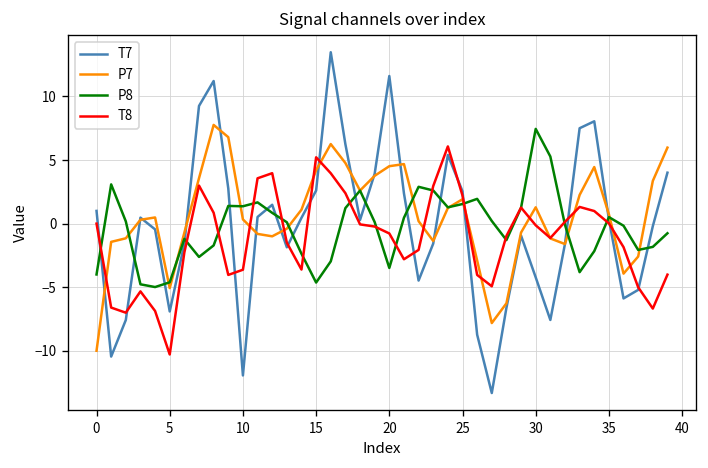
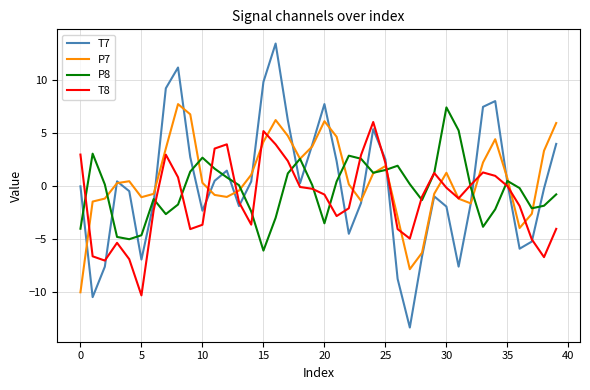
  {
    "T7": {
-     "0": 1,
+     "0": 0,
      "5": -6.9,
-     "10": -11.9,
-     "15": 2.6,
-     "20": 11.6,
+     "10": -2.3,
+     "15": 9.9,
+     "20": 7.8,
      "25": 2.5,
-     "30": -4.2
+     "30": -1.9
    },
    "P7": {
      "0": -10.0,
-     "5": -5.1,
+     "5": -1.0,
      "10": 0.3,
      "15": 4.2,
-     "20": 4.5,
+     "20": 6.1,
      "25": 1.9,
      "30": 1.3
    },
    "P8": {
      "0": -4.0,
      "5": -4.6,
-     "10": 1.4,
-     "15": -4.6,
+     "10": 2.7,
+     "15": -6.1,
      "20": -3.5,
      "25": 1.5,
      "30": 7.5
    },
    "T8": {
-     "0": 0,
+     "0": 3,
      "5": -10.3,
      "10": -3.6,
      "15": 5,
      "20": -1,
      "25": 2,
      "30": 0,
      "35": 0
    }
  }
